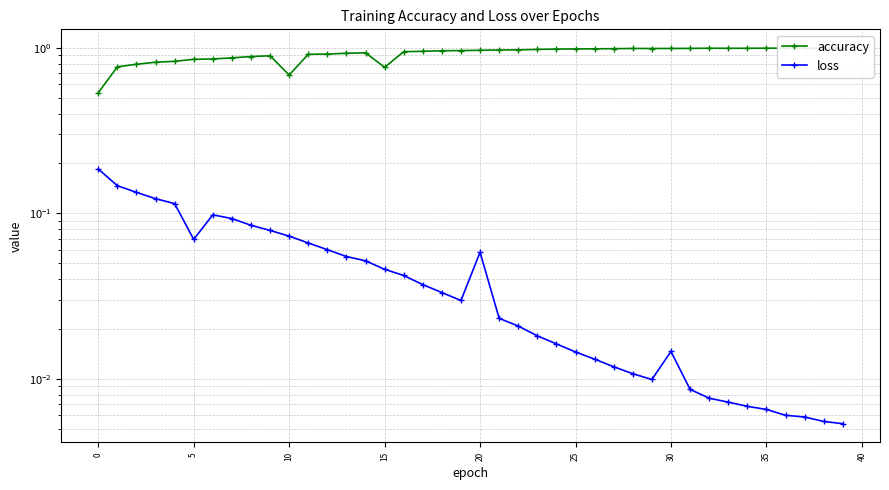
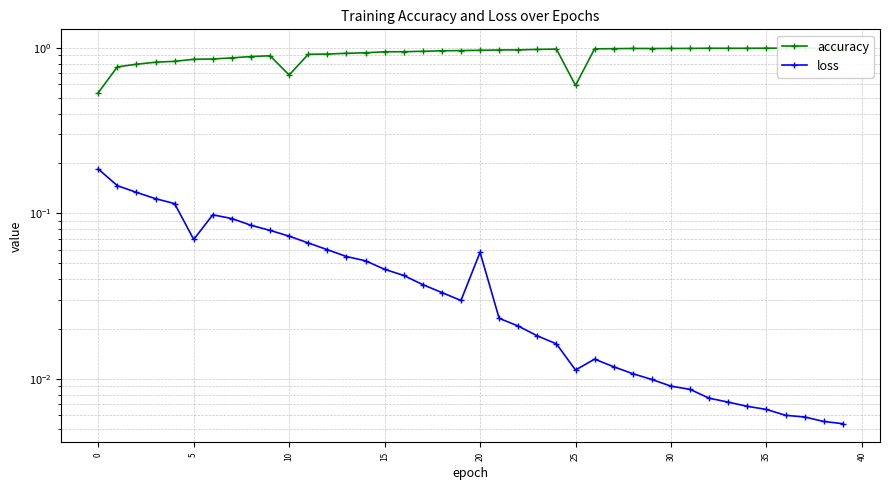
  {
    "accuracy": {
      "0": 0.53,
      "5": 0.9,
      "10": 0.68,
-     "15": 0.8,
+     "15": 0.9,
      "20": 1.0,
-     "25": 1.0,
+     "25": 0.59,
      "30": 1.0,
      "35": 1.0
    },
    "loss": {
      "0": 0.18,
      "5": 0.069,
      "10": 0.07,
      "15": 0.046,
      "20": 0.058,
-     "25": 0.015,
-     "30": 0.015,
+     "25": 0.011,
+     "30": 0.009,
      "35": 0.0065
    }
  }
